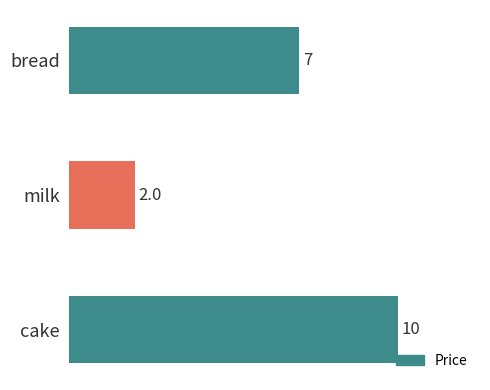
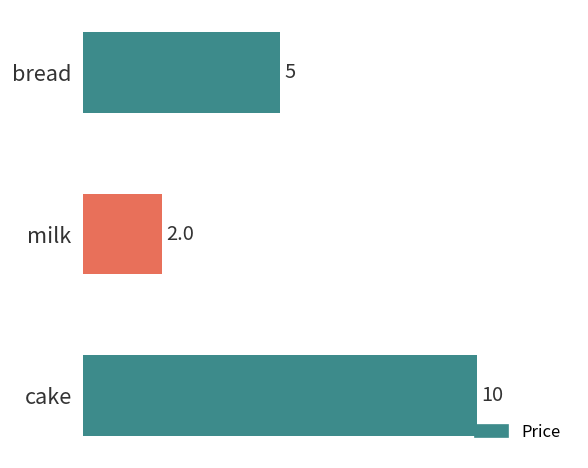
  {
-   "bread": 7,
+   "bread": 5,
    "milk": 2.0,
    "cake": 10
  }
